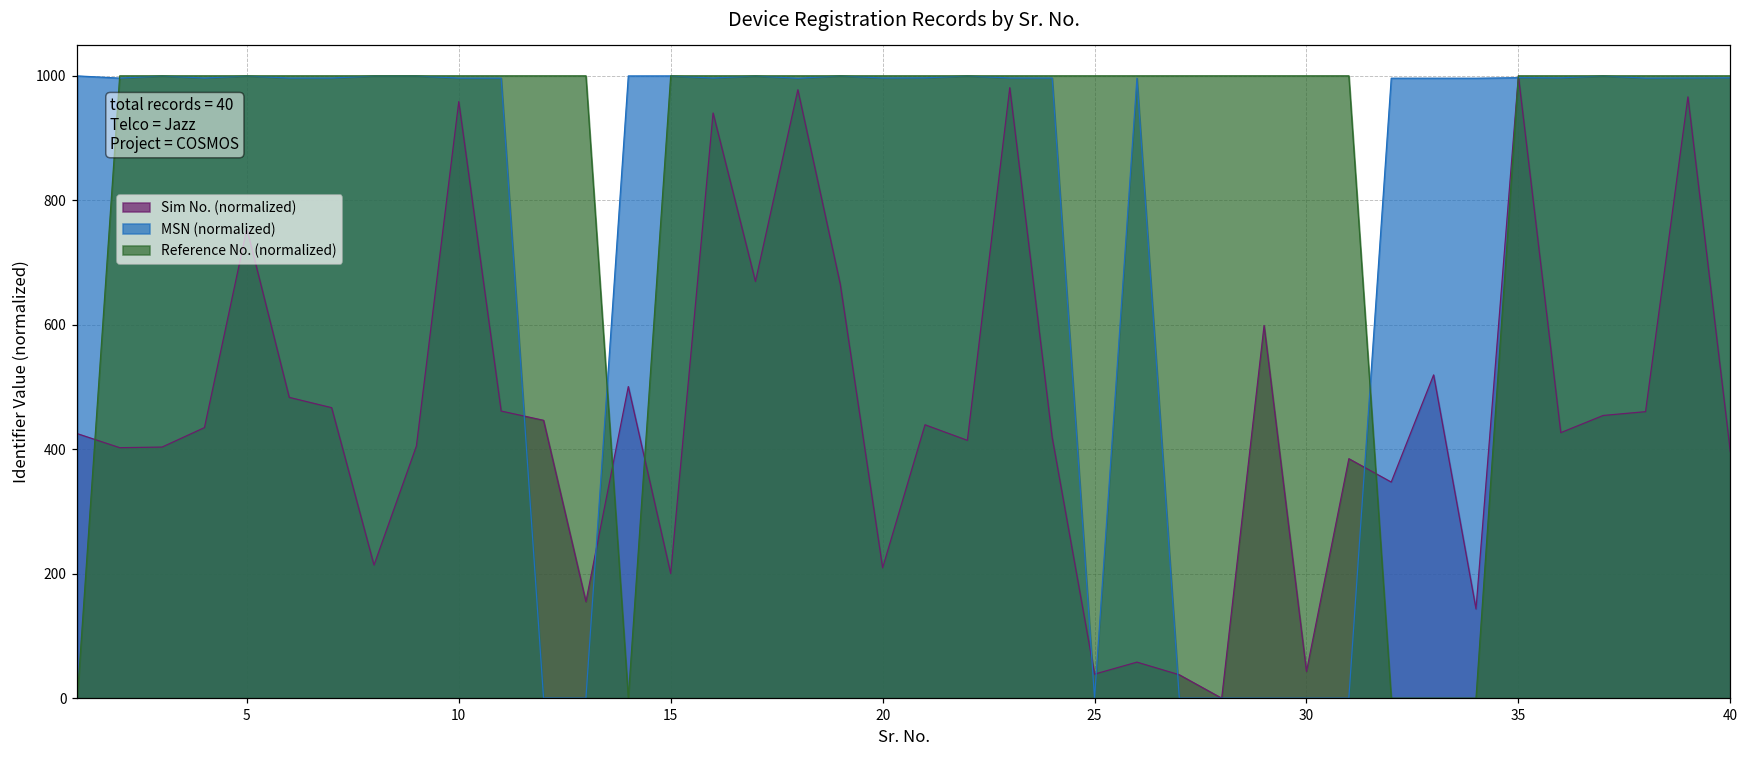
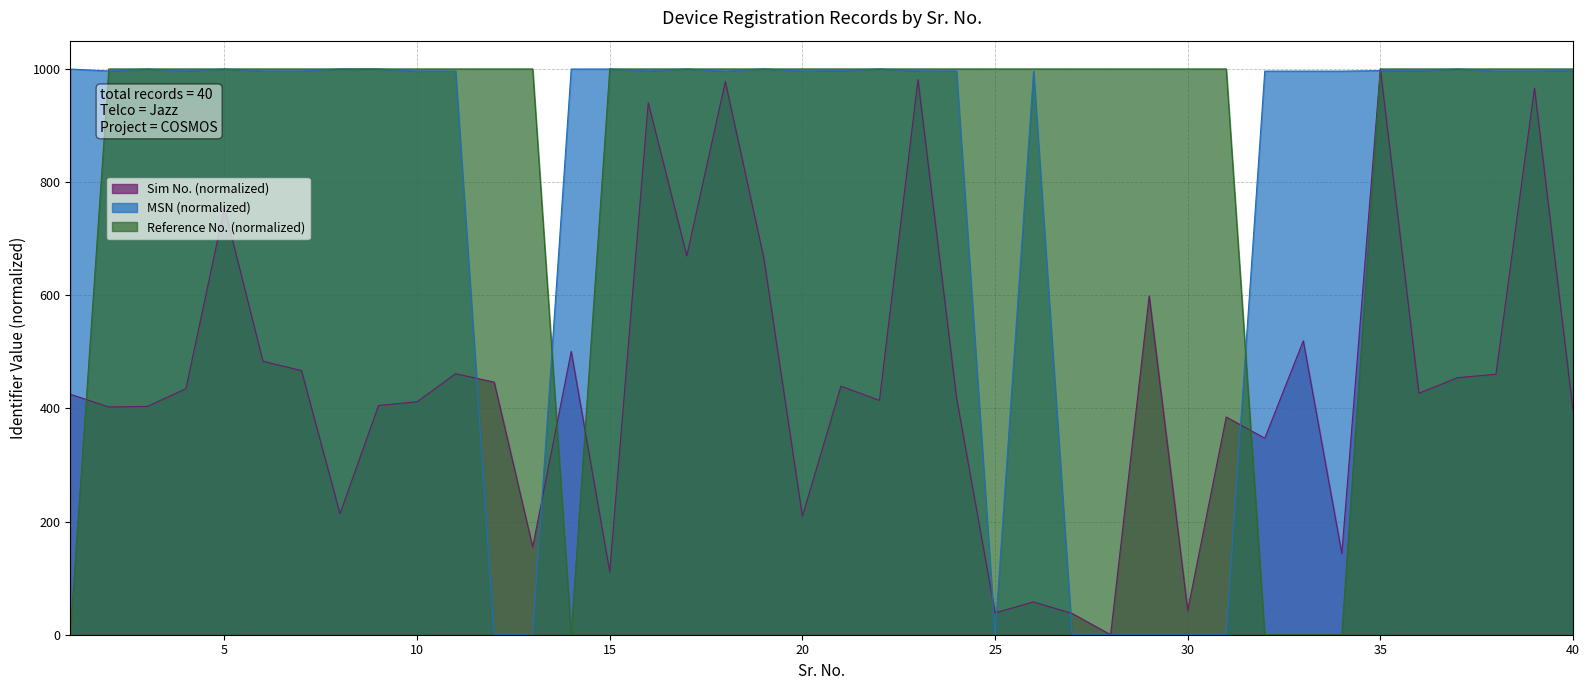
  {
    "Sim No. (normalized)": {
-     "10": 960,
-     "15": 200,
+     "10": 410,
+     "15": 110,
      "20": 210,
      "25": 40,
      "30": 40,
      "40": 400
    },
    "MSN (normalized)": {
      "25": 0,
      "30": 0
    },
    "Reference No. (normalized)": {
      "25": 1000,
      "30": 1000
    }
  }
